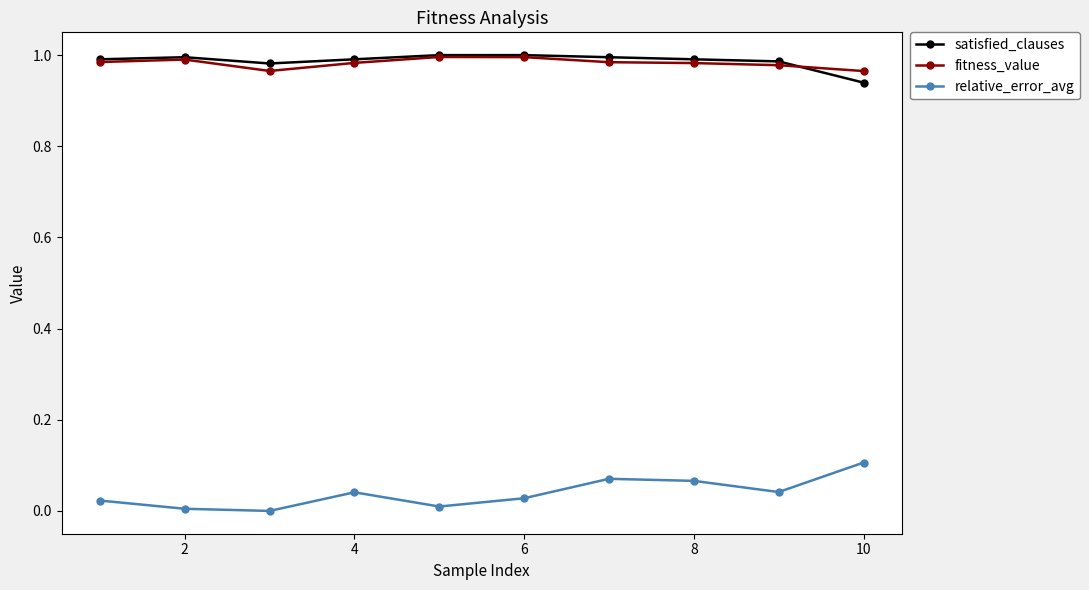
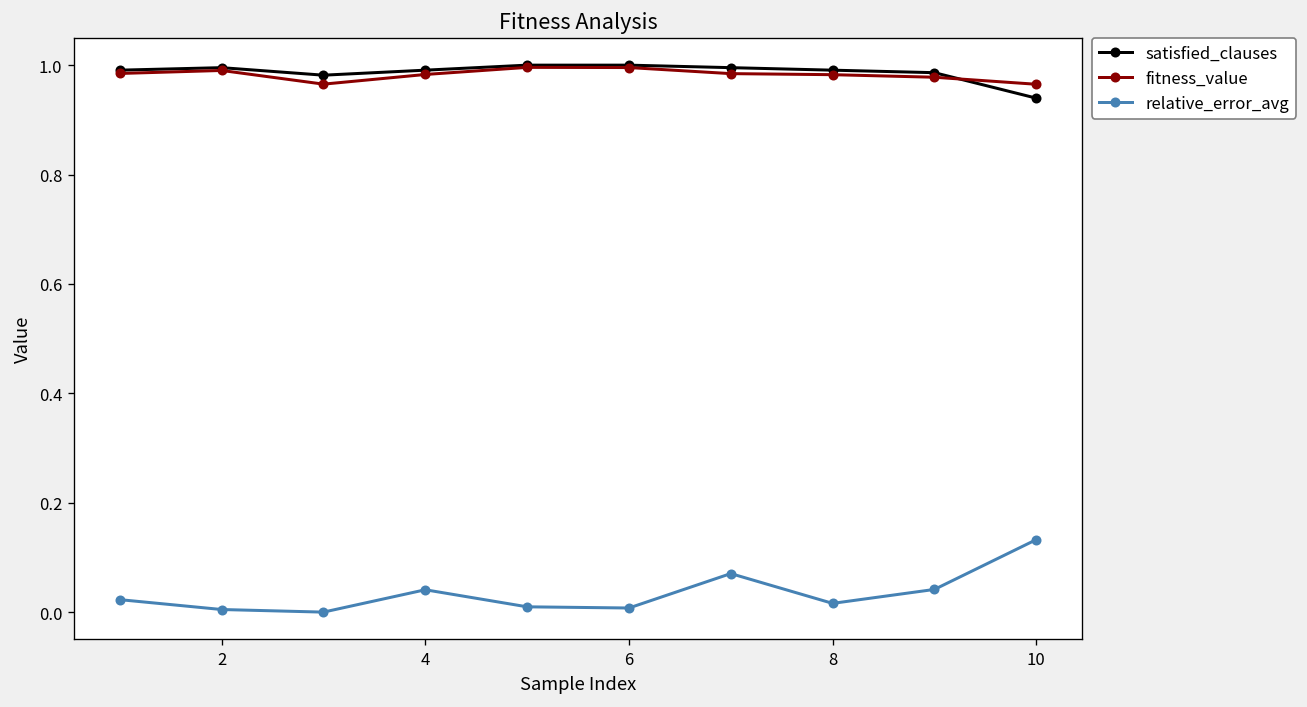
  {
    "satisfied_clauses": {
      "4": 0.99,
      "8": 0.99,
      "10": 0.94
    },
    "fitness_value": {
      "4": 0.98,
      "8": 0.98,
      "10": 0.97
    },
    "relative_error_avg": {
      "2": 0.00,
      "4": 0.04,
-     "6": 0.03,
-     "8": 0.07,
-     "10": 0.11
+     "6": 0.01,
+     "8": 0.02,
+     "10": 0.13
    }
  }
